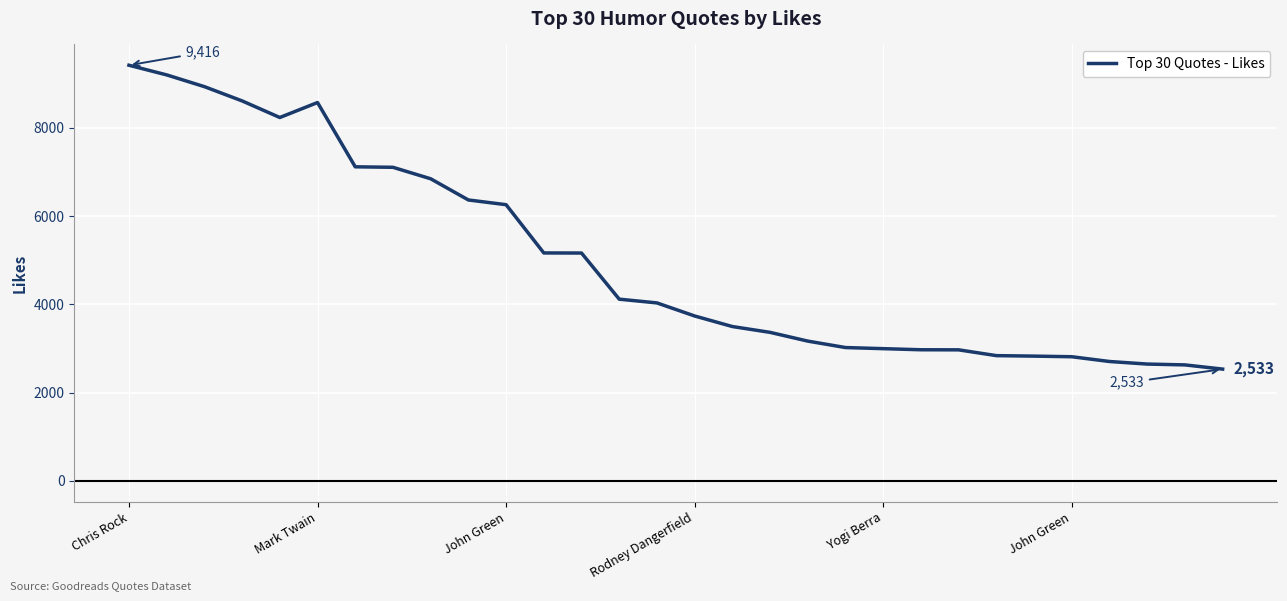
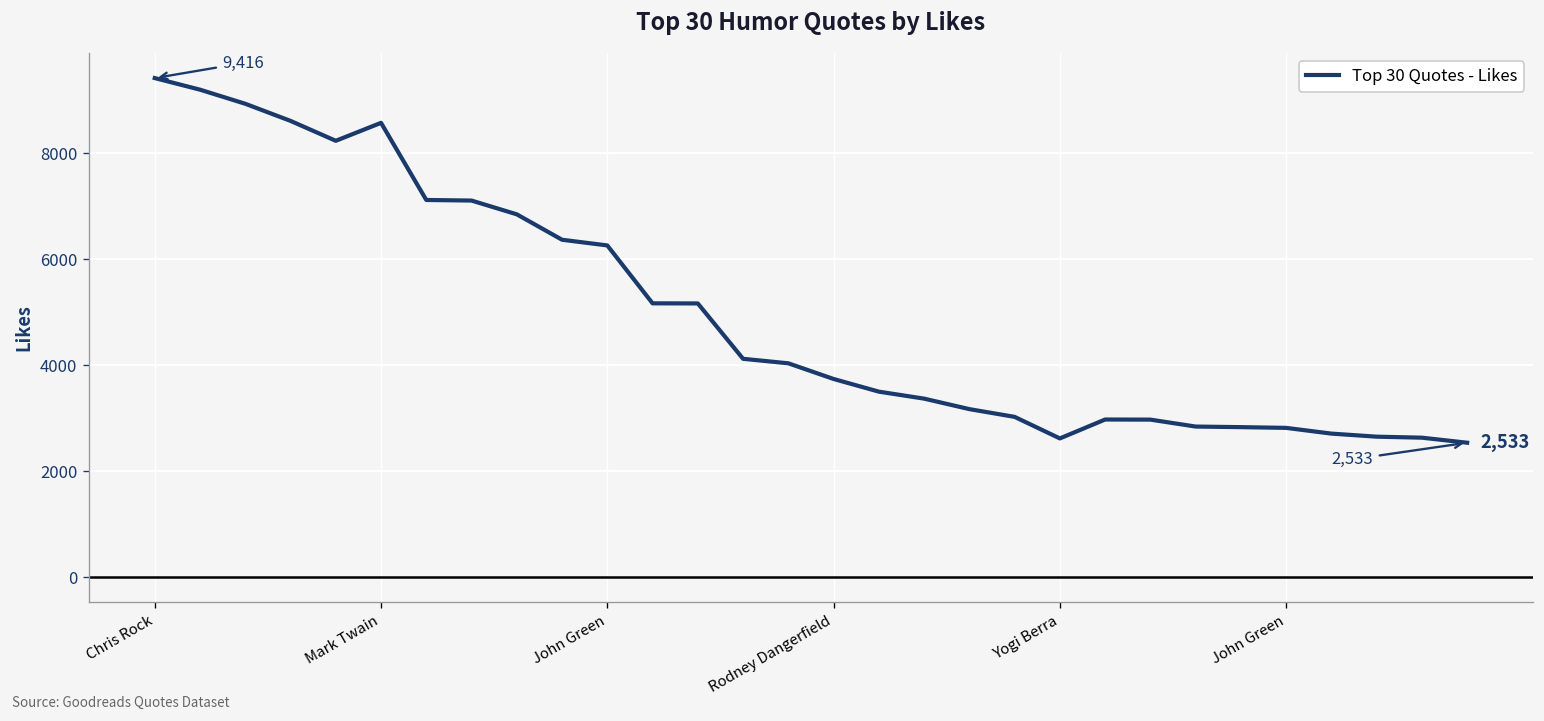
  {
    "Mark Twain": 8600,
    "Rodney Dangerfield": 3700,
-   "Yogi Berra": 3000
+   "Yogi Berra": 2600
  }
